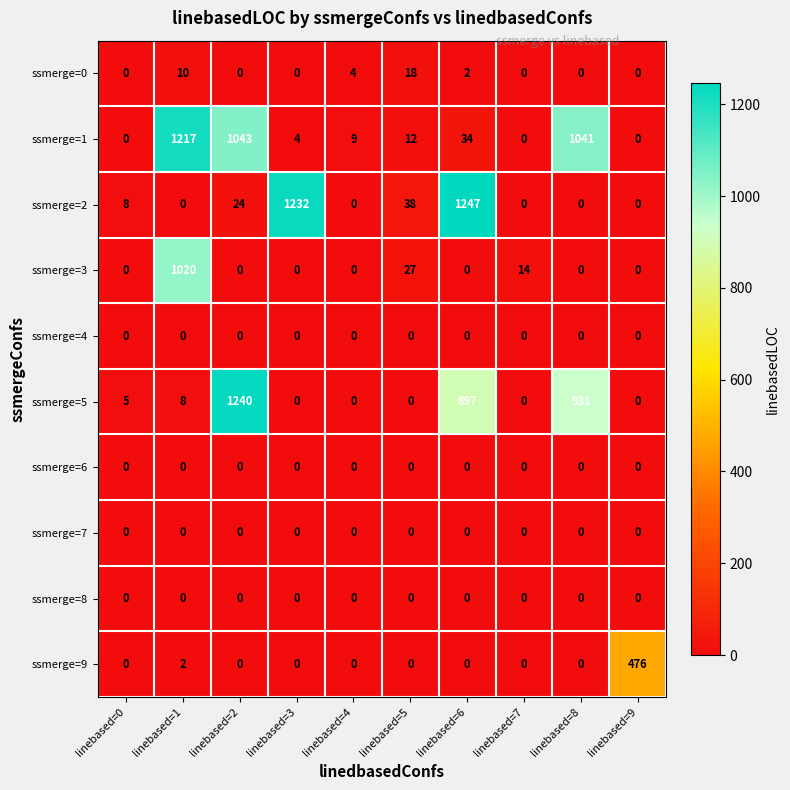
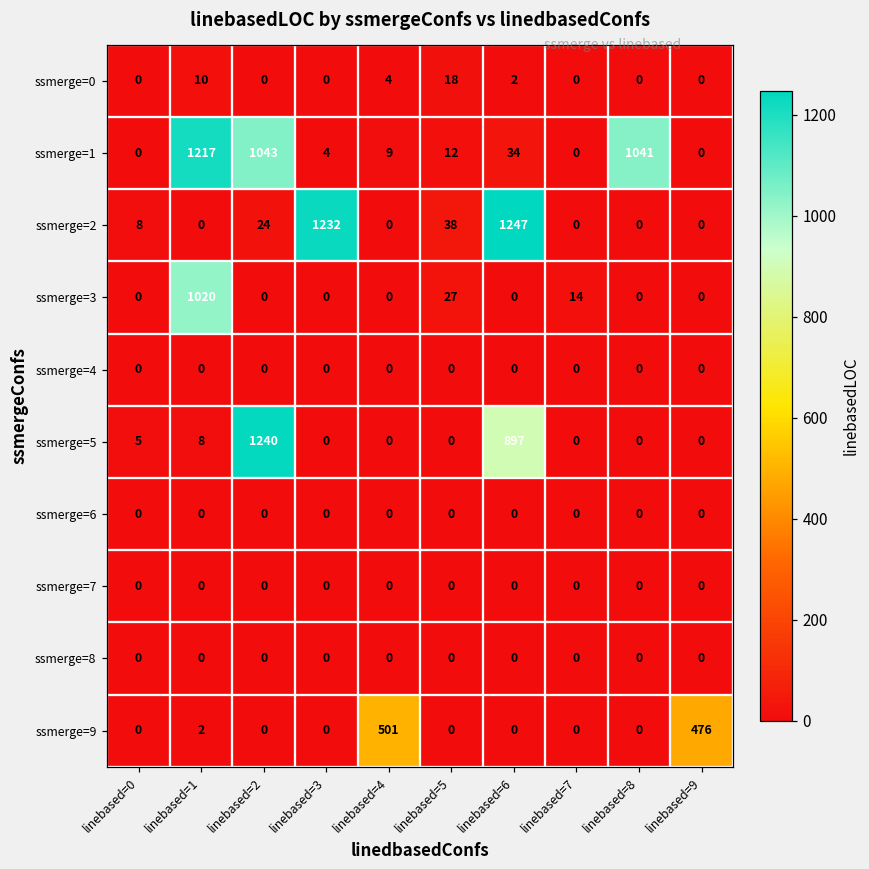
  {
    "ssmerge=0": {
      "linebased=0": 0,
      "linebased=1": 10,
      "linebased=2": 0,
      "linebased=3": 0,
      "linebased=4": 4,
      "linebased=5": 18,
      "linebased=6": 2,
      "linebased=7": 0,
      "linebased=8": 0,
      "linebased=9": 0
    },
    "ssmerge=1": {
      "linebased=0": 0,
      "linebased=1": 1217,
      "linebased=2": 1043,
      "linebased=3": 4,
      "linebased=4": 9,
      "linebased=5": 12,
      "linebased=6": 34,
      "linebased=7": 0,
      "linebased=8": 1041,
      "linebased=9": 0
    },
    "ssmerge=2": {
      "linebased=0": 8,
      "linebased=1": 0,
      "linebased=2": 24,
      "linebased=3": 1232,
      "linebased=4": 0,
      "linebased=5": 38,
      "linebased=6": 1247,
      "linebased=7": 0,
      "linebased=8": 0,
      "linebased=9": 0
    },
    "ssmerge=3": {
      "linebased=0": 0,
      "linebased=1": 1020,
      "linebased=2": 0,
      "linebased=3": 0,
      "linebased=4": 0,
      "linebased=5": 27,
      "linebased=6": 0,
      "linebased=7": 14,
      "linebased=8": 0,
      "linebased=9": 0
    },
    "ssmerge=4": {
      "linebased=0": 0,
      "linebased=1": 0,
      "linebased=2": 0,
      "linebased=3": 0,
      "linebased=4": 0,
      "linebased=5": 0,
      "linebased=6": 0,
      "linebased=7": 0,
      "linebased=8": 0,
      "linebased=9": 0
    },
    "ssmerge=5": {
      "linebased=0": 5,
      "linebased=1": 8,
      "linebased=2": 1240,
      "linebased=3": 0,
      "linebased=4": 0,
      "linebased=5": 0,
      "linebased=6": 897,
      "linebased=7": 0,
-     "linebased=8": 931,
+     "linebased=8": 0,
      "linebased=9": 0
    },
    "ssmerge=6": {
      "linebased=0": 0,
      "linebased=1": 0,
      "linebased=2": 0,
      "linebased=3": 0,
      "linebased=4": 0,
      "linebased=5": 0,
      "linebased=6": 0,
      "linebased=7": 0,
      "linebased=8": 0,
      "linebased=9": 0
    },
    "ssmerge=7": {
      "linebased=0": 0,
      "linebased=1": 0,
      "linebased=2": 0,
      "linebased=3": 0,
      "linebased=4": 0,
      "linebased=5": 0,
      "linebased=6": 0,
      "linebased=7": 0,
      "linebased=8": 0,
      "linebased=9": 0
    },
    "ssmerge=8": {
      "linebased=0": 0,
      "linebased=1": 0,
      "linebased=2": 0,
      "linebased=3": 0,
      "linebased=4": 0,
      "linebased=5": 0,
      "linebased=6": 0,
      "linebased=7": 0,
      "linebased=8": 0,
      "linebased=9": 0
    },
    "ssmerge=9": {
      "linebased=0": 0,
      "linebased=1": 2,
      "linebased=2": 0,
      "linebased=3": 0,
-     "linebased=4": 0,
+     "linebased=4": 501,
      "linebased=5": 0,
      "linebased=6": 0,
      "linebased=7": 0,
      "linebased=8": 0,
      "linebased=9": 476
    }
  }
